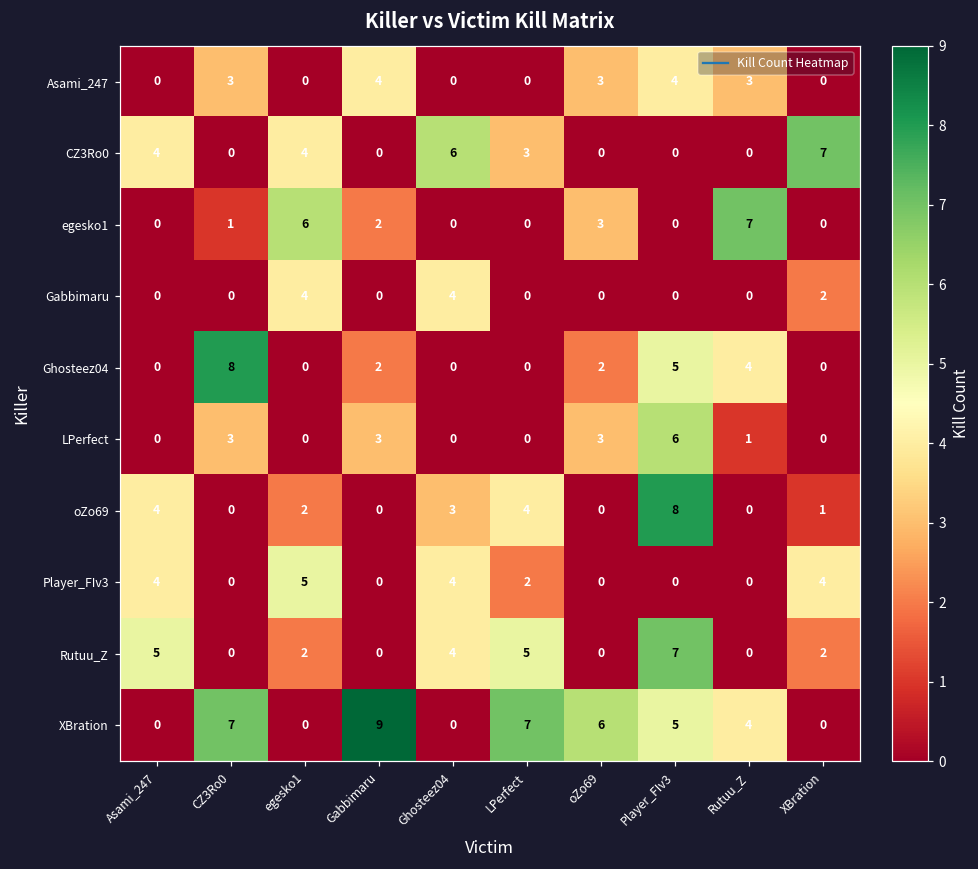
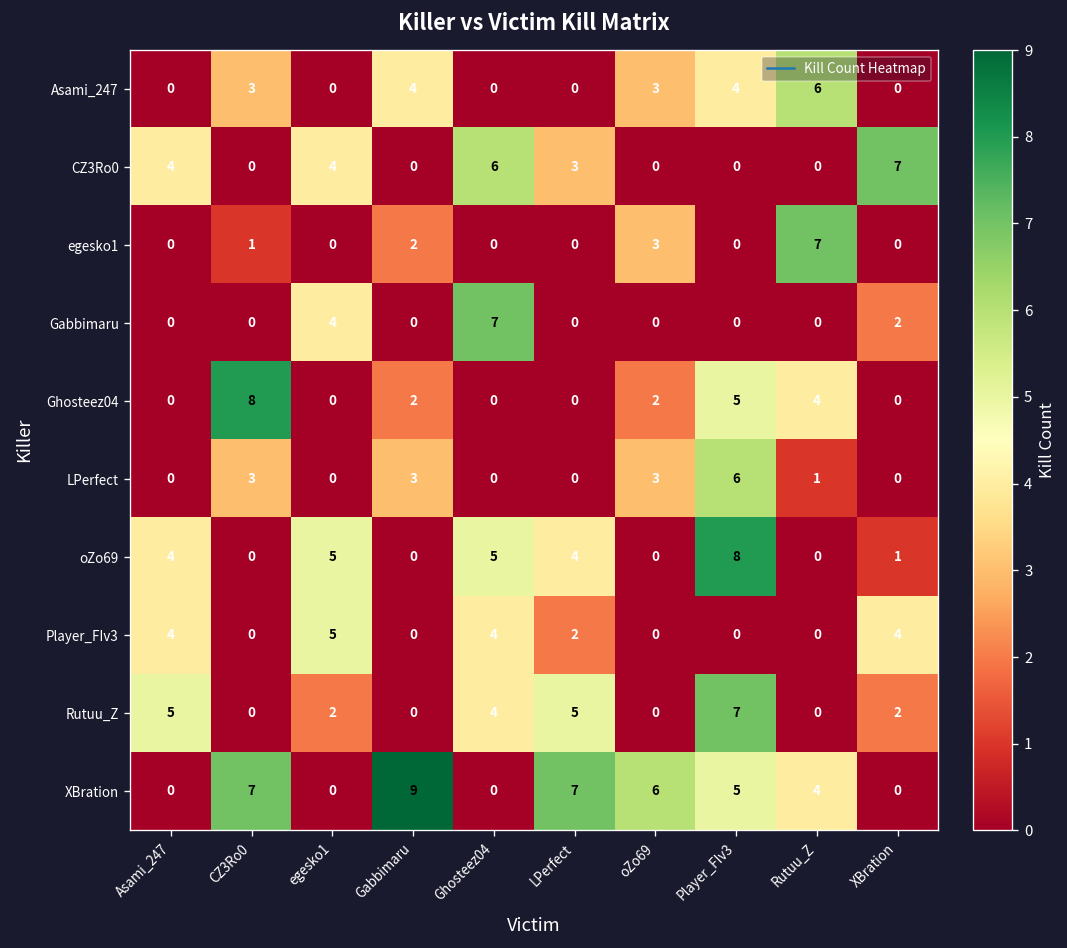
  {
    "Asami_247": {
      "Asami_247": 0,
      "CZ3Ro0": 3,
      "egesko1": 0,
      "Gabbimaru": 4,
      "Ghosteez04": 0,
      "LPerfect": 0,
      "oZo69": 3,
      "Player_FIv3": 4,
-     "Rutuu_Z": 3,
+     "Rutuu_Z": 6,
      "XBration": 0
    },
    "CZ3Ro0": {
      "Asami_247": 4,
      "CZ3Ro0": 0,
      "egesko1": 4,
      "Gabbimaru": 0,
      "Ghosteez04": 6,
      "LPerfect": 3,
      "oZo69": 0,
      "Player_FIv3": 0,
      "Rutuu_Z": 0,
      "XBration": 7
    },
    "egesko1": {
      "Asami_247": 0,
      "CZ3Ro0": 1,
-     "egesko1": 6,
+     "egesko1": 0,
      "Gabbimaru": 2,
      "Ghosteez04": 0,
      "LPerfect": 0,
      "oZo69": 3,
      "Player_FIv3": 0,
      "Rutuu_Z": 7,
      "XBration": 0
    },
    "Gabbimaru": {
      "Asami_247": 0,
      "CZ3Ro0": 0,
      "egesko1": 4,
      "Gabbimaru": 0,
-     "Ghosteez04": 4,
+     "Ghosteez04": 7,
      "LPerfect": 0,
      "oZo69": 0,
      "Player_FIv3": 0,
      "Rutuu_Z": 0,
      "XBration": 2
    },
    "Ghosteez04": {
      "Asami_247": 0,
      "CZ3Ro0": 8,
      "egesko1": 0,
      "Gabbimaru": 2,
      "Ghosteez04": 0,
      "LPerfect": 0,
      "oZo69": 2,
      "Player_FIv3": 5,
      "Rutuu_Z": 4,
      "XBration": 0
    },
    "LPerfect": {
      "Asami_247": 0,
      "CZ3Ro0": 3,
      "egesko1": 0,
      "Gabbimaru": 3,
      "Ghosteez04": 0,
      "LPerfect": 0,
      "oZo69": 3,
      "Player_FIv3": 6,
      "Rutuu_Z": 1,
      "XBration": 0
    },
    "oZo69": {
      "Asami_247": 4,
      "CZ3Ro0": 0,
-     "egesko1": 2,
+     "egesko1": 5,
      "Gabbimaru": 0,
-     "Ghosteez04": 3,
+     "Ghosteez04": 5,
      "LPerfect": 4,
      "oZo69": 0,
      "Player_FIv3": 8,
      "Rutuu_Z": 0,
      "XBration": 1
    },
    "Player_FIv3": {
      "Asami_247": 4,
      "CZ3Ro0": 0,
      "egesko1": 5,
      "Gabbimaru": 0,
      "Ghosteez04": 4,
      "LPerfect": 2,
      "oZo69": 0,
      "Player_FIv3": 0,
      "Rutuu_Z": 0,
      "XBration": 4
    },
    "Rutuu_Z": {
      "Asami_247": 5,
      "CZ3Ro0": 0,
      "egesko1": 2,
      "Gabbimaru": 0,
      "Ghosteez04": 4,
      "LPerfect": 5,
      "oZo69": 0,
      "Player_FIv3": 7,
      "Rutuu_Z": 0,
      "XBration": 2
    },
    "XBration": {
      "Asami_247": 0,
      "CZ3Ro0": 7,
      "egesko1": 0,
      "Gabbimaru": 9,
      "Ghosteez04": 0,
      "LPerfect": 7,
      "oZo69": 6,
      "Player_FIv3": 5,
      "Rutuu_Z": 4,
      "XBration": 0
    }
  }
